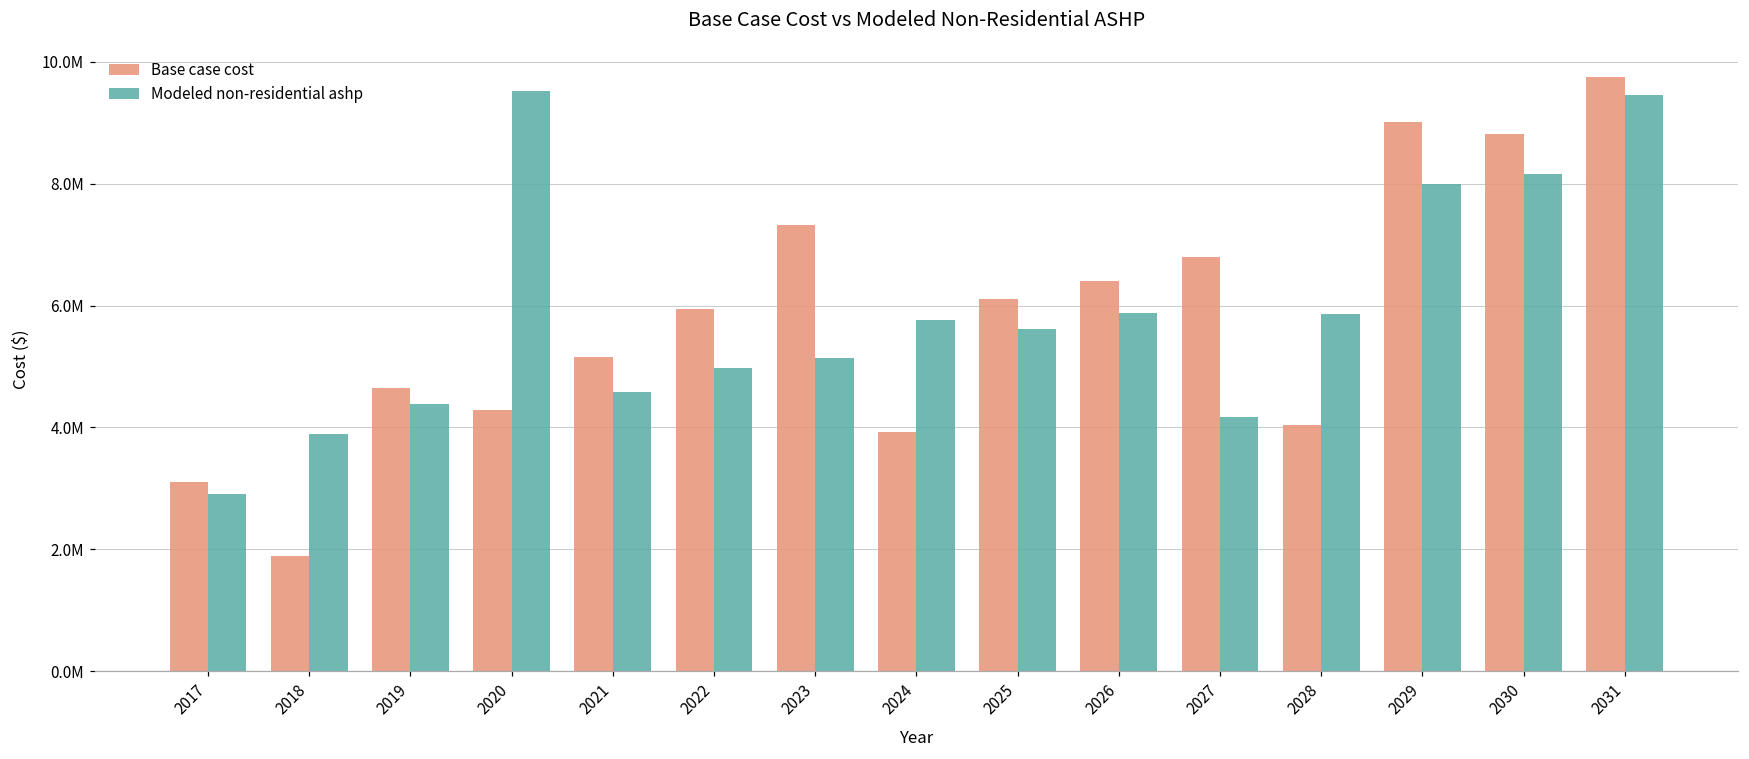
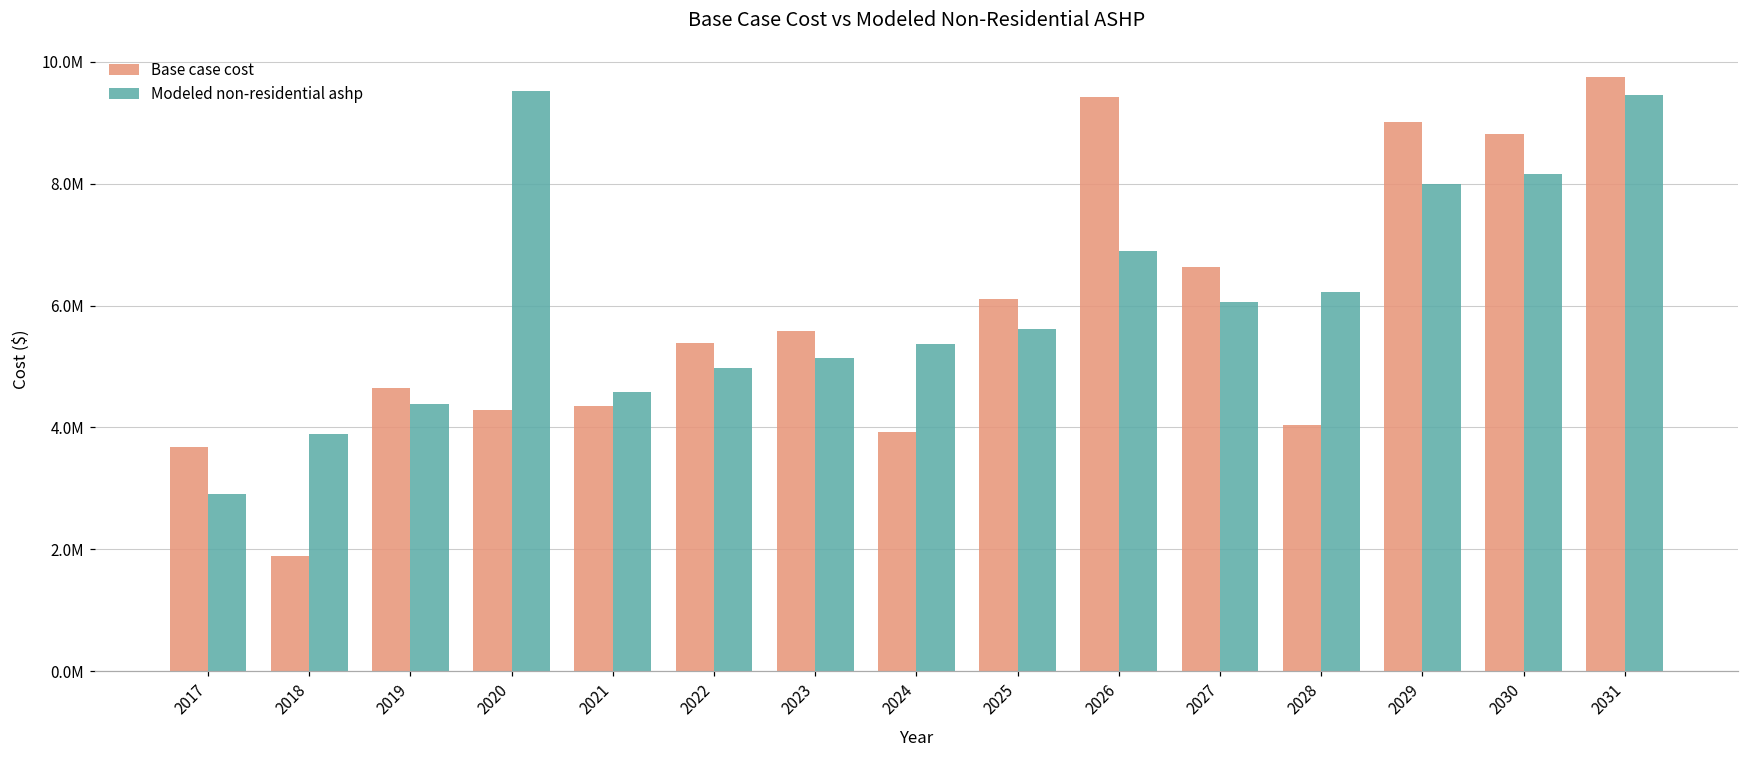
  {
    "Base case cost": {
-     "2017": 3100000,
+     "2017": 3700000,
      "2018": 1900000,
      "2019": 4600000,
      "2020": 4300000,
-     "2021": 5200000,
-     "2022": 5900000,
-     "2023": 7300000,
+     "2021": 4400000,
+     "2022": 5400000,
+     "2023": 5600000,
      "2024": 3900000,
      "2025": 6100000,
-     "2026": 6400000,
-     "2027": 6800000,
+     "2026": 9400000,
+     "2027": 6600000,
      "2028": 4000000,
      "2029": 9000000,
      "2030": 8800000,
      "2031": 9700000
    },
    "Modeled non-residential ashp": {
      "2017": 2900000,
      "2018": 3900000,
      "2019": 4400000,
      "2020": 9500000,
      "2021": 4600000,
      "2022": 5000000,
      "2023": 5100000,
-     "2024": 5800000,
+     "2024": 5400000,
      "2025": 5600000,
-     "2026": 5900000,
-     "2027": 4200000,
-     "2028": 5900000,
+     "2026": 6900000,
+     "2027": 6100000,
+     "2028": 6200000,
      "2029": 8000000,
      "2030": 8200000,
      "2031": 9500000
    }
  }
